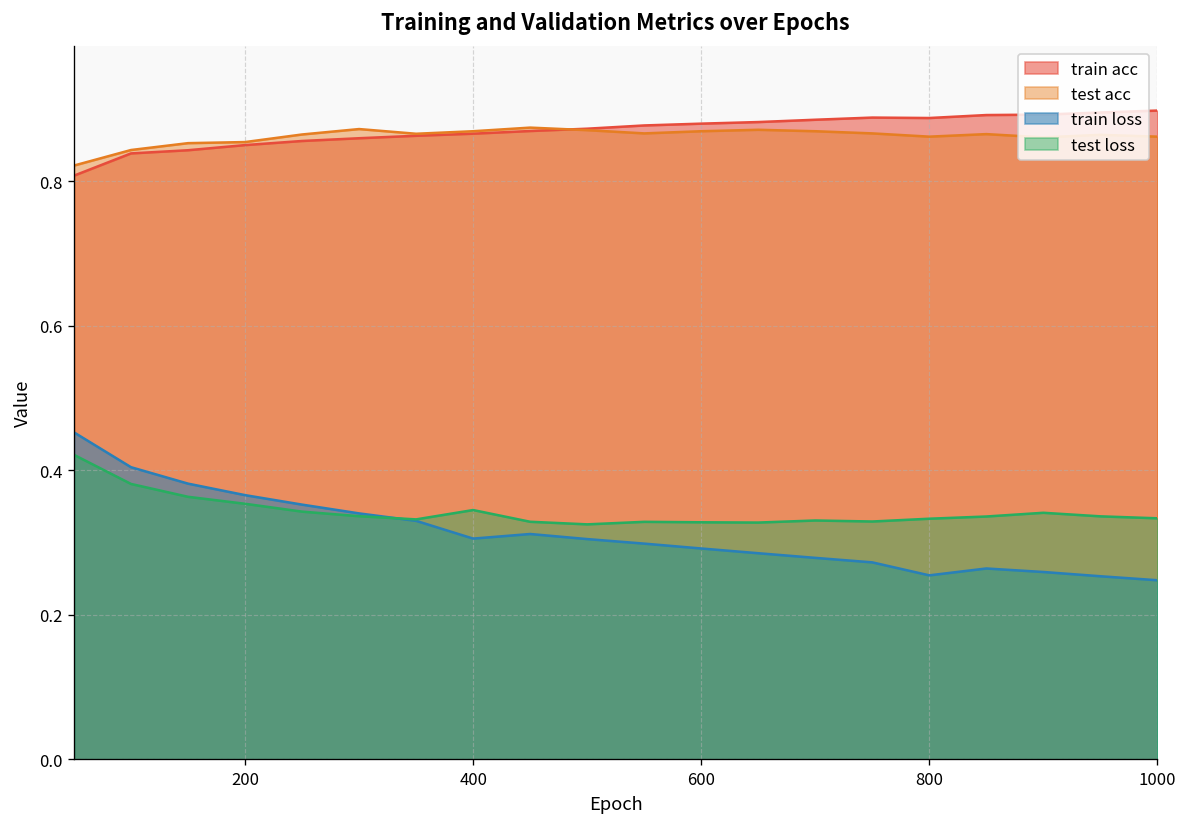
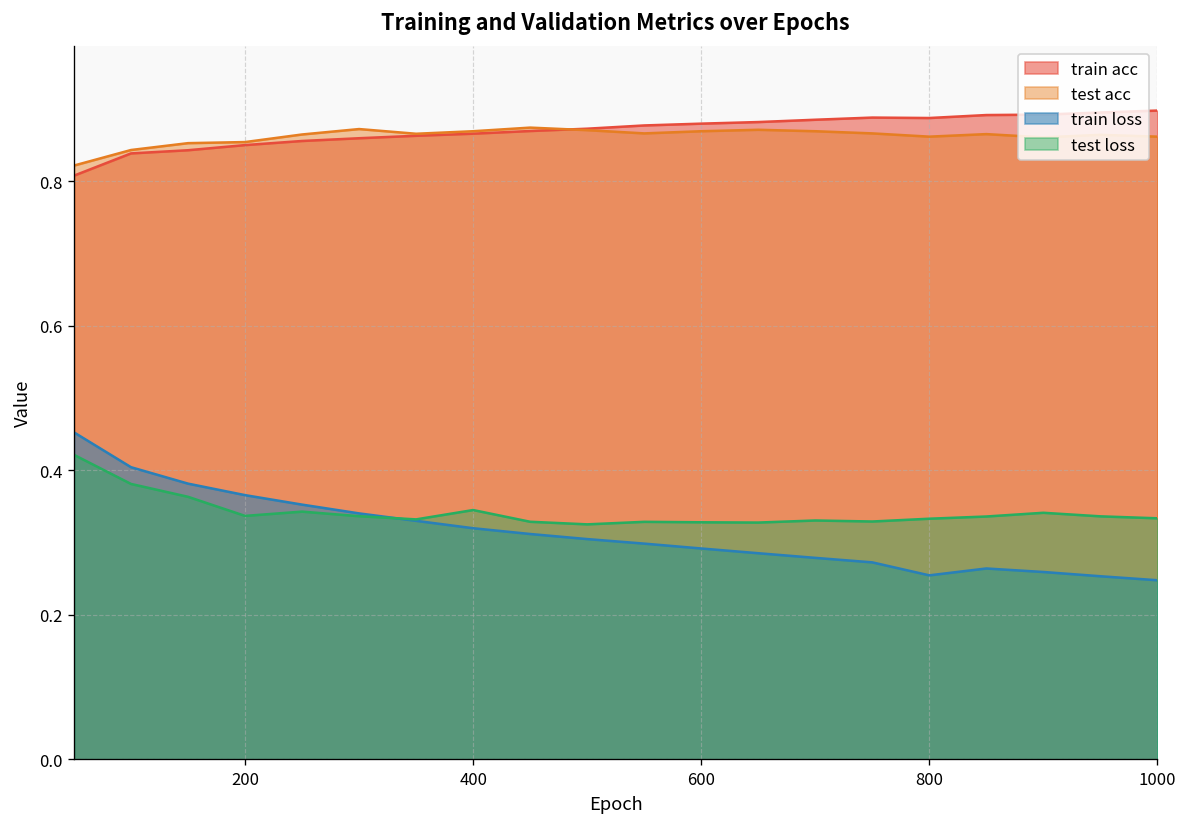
  {
    "train loss": {
      "200": 0.37,
-     "400": 0.31,
+     "400": 0.32,
      "600": 0.29,
      "800": 0.25,
      "1000": 0.25
    },
    "test loss": {
-     "200": 0.35,
+     "200": 0.34,
      "400": 0.35,
      "600": 0.33,
      "800": 0.33,
      "1000": 0.33
    }
  }
